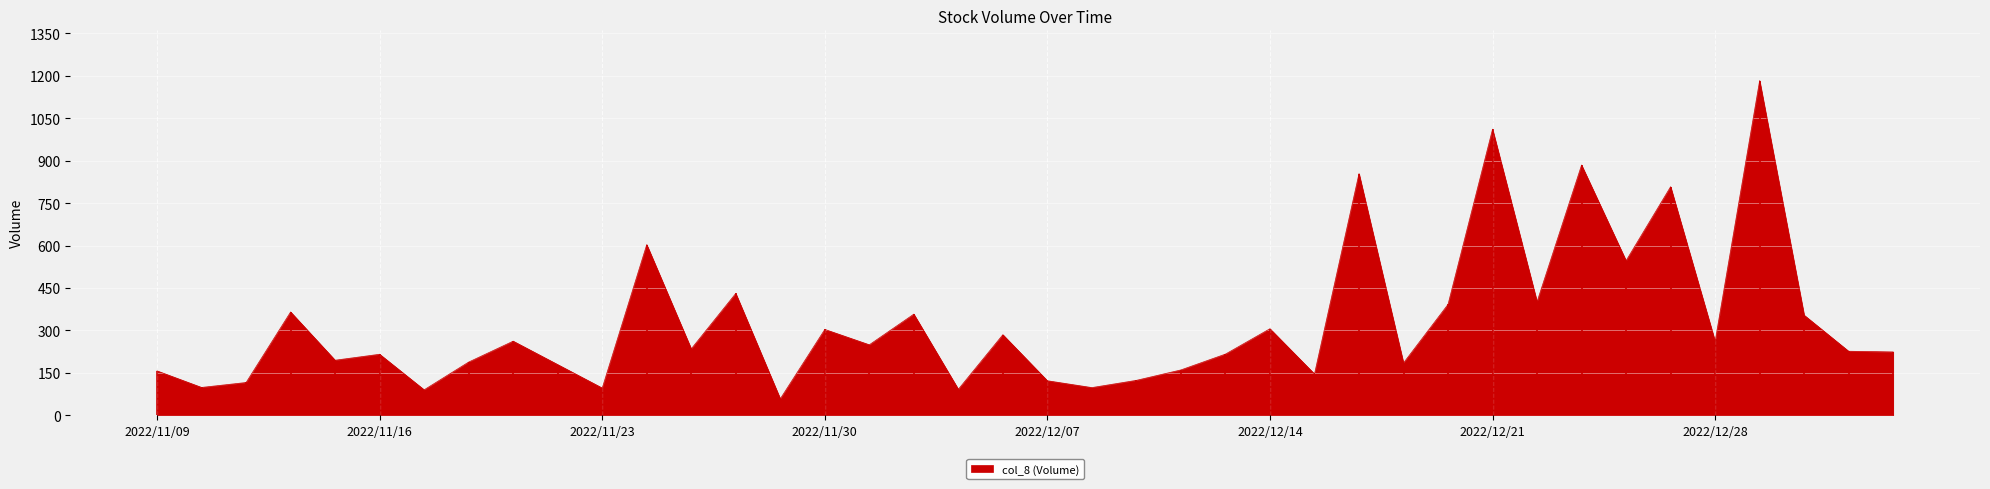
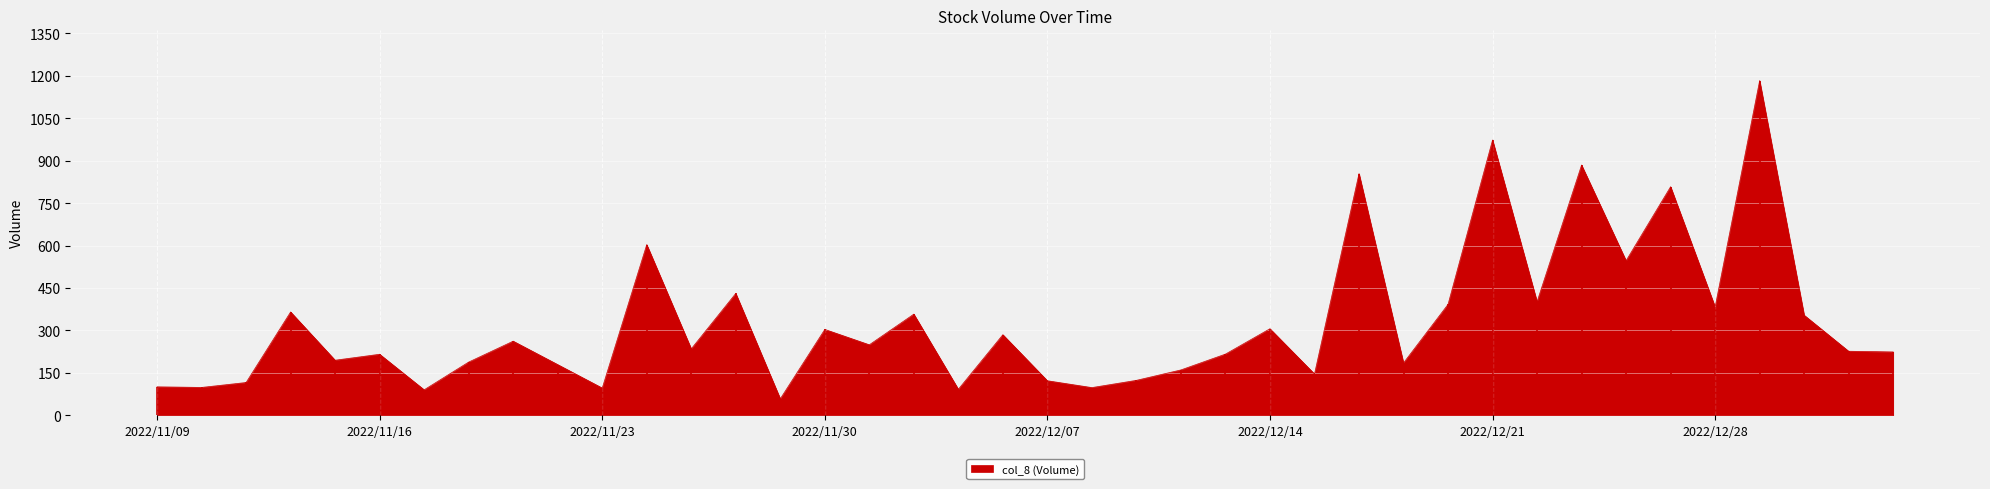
  {
-   "2022/11/09": 160,
+   "2022/11/09": 100,
    "2022/11/16": 220,
    "2022/11/23": 100,
    "2022/11/30": 300,
    "2022/12/07": 120,
    "2022/12/14": 310,
-   "2022/12/21": 1010,
-   "2022/12/28": 260
+   "2022/12/21": 970,
+   "2022/12/28": 380
  }
